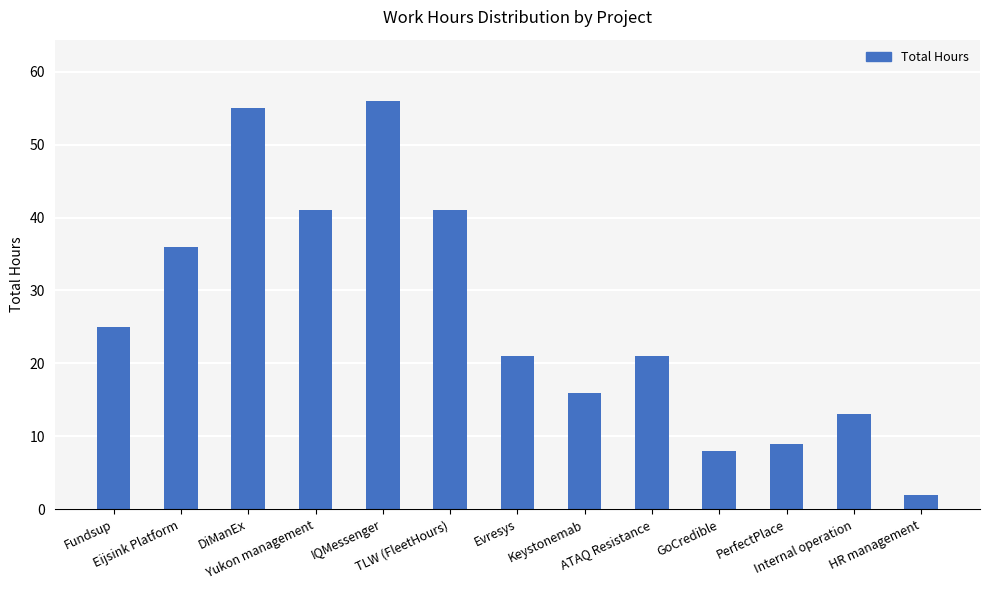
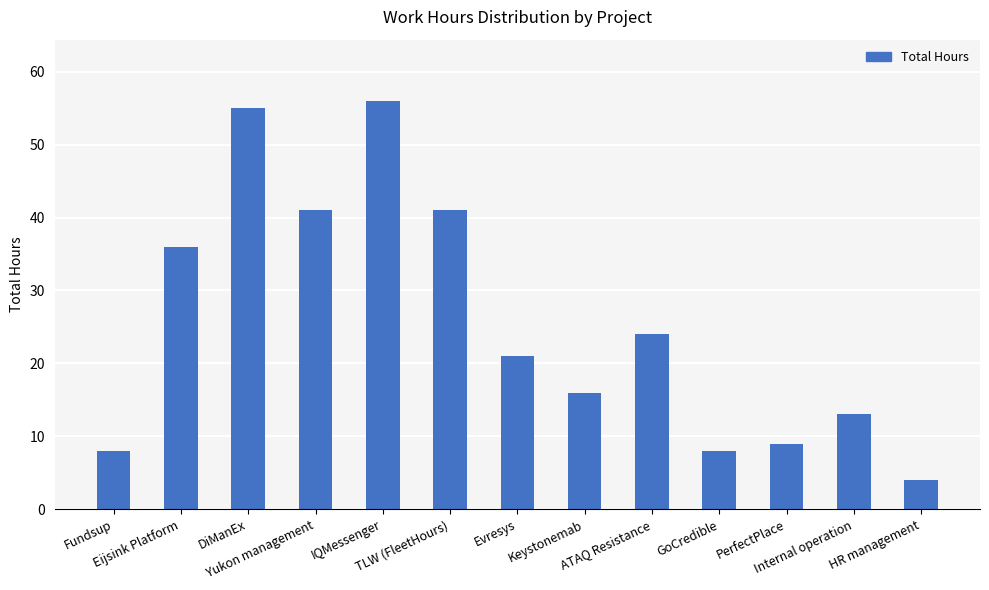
  {
-   "Fundsup": 25,
+   "Fundsup": 8,
    "Eijsink Platform": 36,
    "DiManEx": 55,
    "Yukon management": 41,
    "IQMessenger": 56,
    "TLW (FleetHours)": 41,
    "Evresys": 21,
    "Keystonemab": 16,
-   "ATAQ Resistance": 21,
+   "ATAQ Resistance": 24,
    "GoCredible": 8,
    "PerfectPlace": 9,
    "Internal operation": 13,
-   "HR management": 2
+   "HR management": 4
  }
